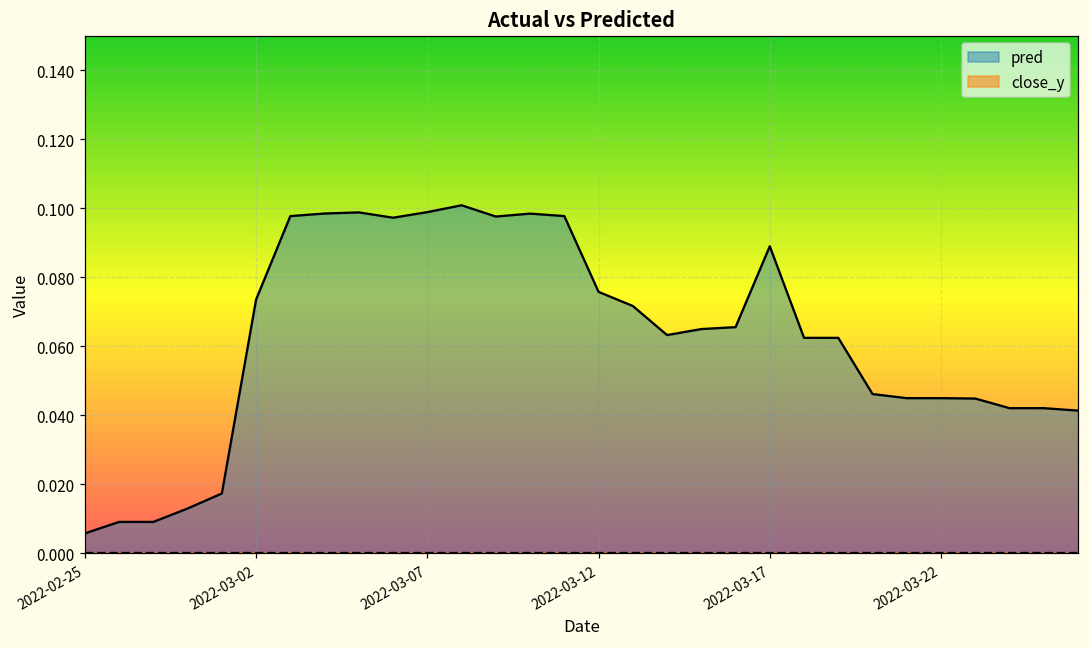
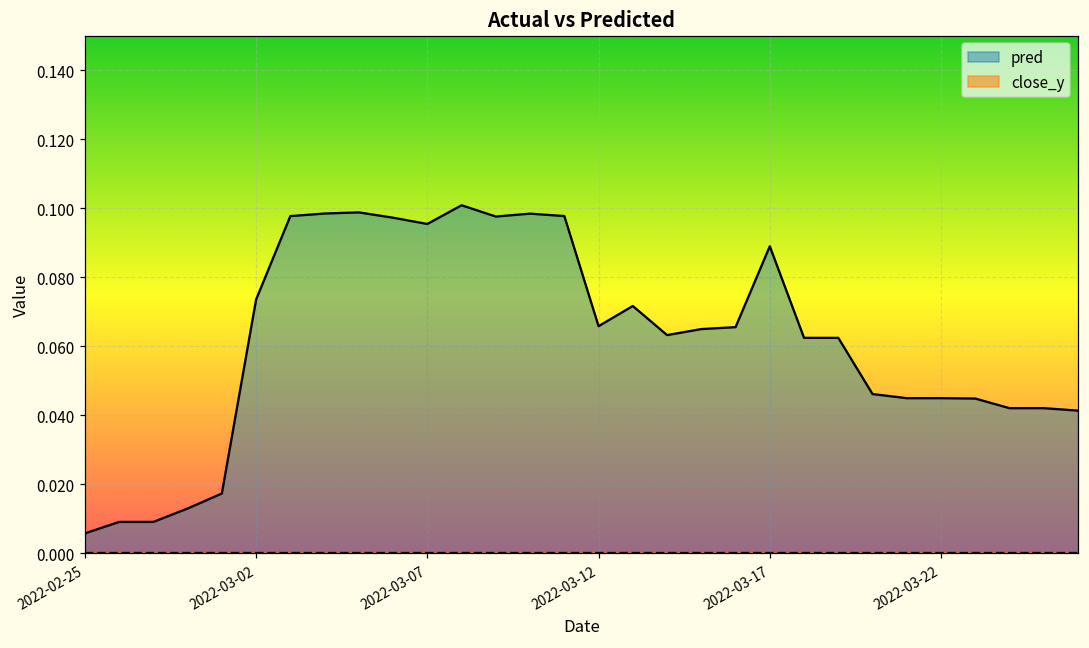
  {
    "pred": {
      "2022-02-25": 0.006,
      "2022-03-02": 0.074,
-     "2022-03-07": 0.099,
-     "2022-03-12": 0.076,
+     "2022-03-07": 0.095,
+     "2022-03-12": 0.066,
      "2022-03-17": 0.089,
      "2022-03-22": 0.045
    },
    "close_y": {
      "2022-02-25": 0.000,
      "2022-03-02": 0.000,
      "2022-03-07": 0.000,
      "2022-03-12": 0.000,
      "2022-03-17": 0.000,
      "2022-03-22": 0.000
    }
  }
